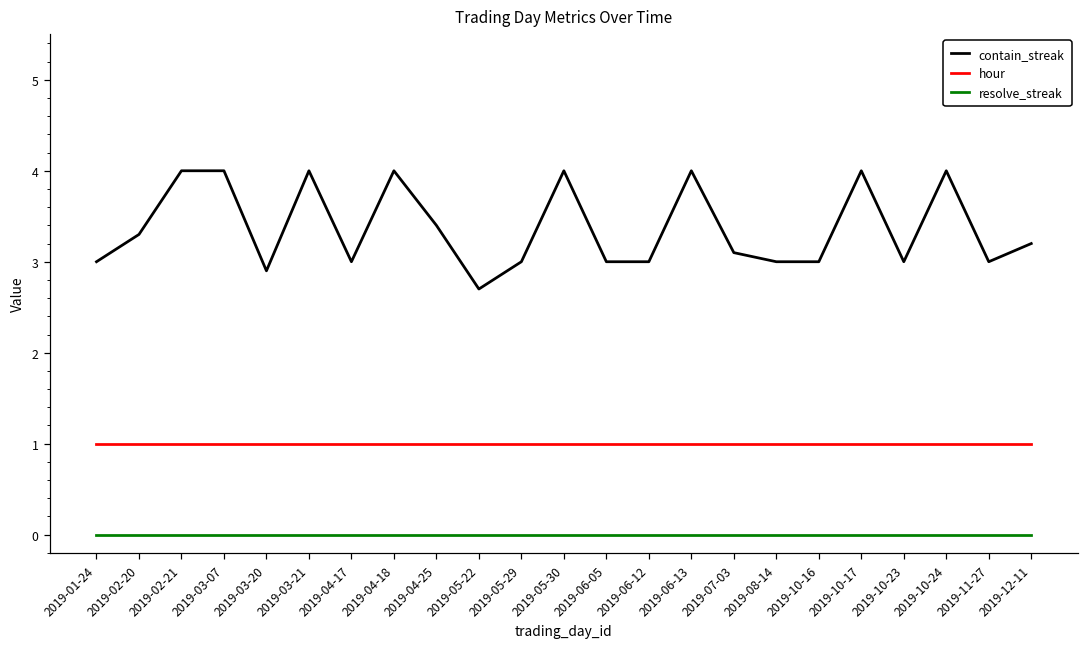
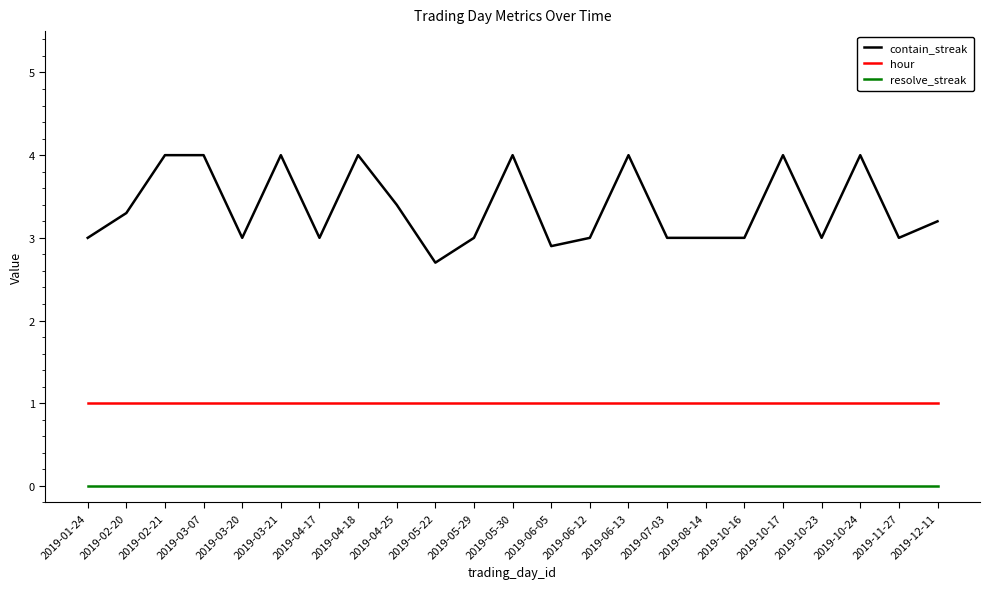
  {
    "contain_streak": {
      "2019-01-24": 3.0,
      "2019-02-20": 3.3,
      "2019-02-21": 4.0,
      "2019-03-07": 4.0,
-     "2019-03-20": 2.9,
+     "2019-03-20": 3.0,
      "2019-03-21": 4.0,
      "2019-04-17": 3.0,
      "2019-04-18": 4.0,
      "2019-04-25": 3.4,
      "2019-05-22": 2.7,
      "2019-05-29": 3.0,
      "2019-05-30": 4.0,
-     "2019-06-05": 3.0,
+     "2019-06-05": 2.9,
      "2019-06-12": 3.0,
      "2019-06-13": 4.0,
-     "2019-07-03": 3.1,
+     "2019-07-03": 3.0,
      "2019-08-14": 3.0,
      "2019-10-16": 3.0,
      "2019-10-17": 4.0,
      "2019-10-23": 3.0,
      "2019-10-24": 4.0,
      "2019-11-27": 3.0,
      "2019-12-11": 3.2
    },
    "hour": {
      "2019-01-24": 1.0,
      "2019-02-20": 1.0,
      "2019-02-21": 1.0,
      "2019-03-07": 1.0,
      "2019-03-20": 1.0,
      "2019-03-21": 1.0,
      "2019-04-17": 1.0,
      "2019-04-18": 1.0,
      "2019-04-25": 1.0,
      "2019-05-22": 1.0,
      "2019-05-29": 1.0,
      "2019-05-30": 1.0,
      "2019-06-05": 1.0,
      "2019-06-12": 1.0,
      "2019-06-13": 1.0,
      "2019-07-03": 1.0,
      "2019-08-14": 1.0,
      "2019-10-16": 1.0,
      "2019-10-17": 1.0,
      "2019-10-23": 1.0,
      "2019-10-24": 1.0,
      "2019-11-27": 1.0,
      "2019-12-11": 1.0
    },
    "resolve_streak": {
      "2019-01-24": 0.0,
      "2019-02-20": 0.0,
      "2019-02-21": 0.0,
      "2019-03-07": 0.0,
      "2019-03-20": 0.0,
      "2019-03-21": 0.0,
      "2019-04-17": 0.0,
      "2019-04-18": 0.0,
      "2019-04-25": 0.0,
      "2019-05-22": 0.0,
      "2019-05-29": 0.0,
      "2019-05-30": 0.0,
      "2019-06-05": 0.0,
      "2019-06-12": 0.0,
      "2019-06-13": 0.0,
      "2019-07-03": 0.0,
      "2019-08-14": 0.0,
      "2019-10-16": 0.0,
      "2019-10-17": 0.0,
      "2019-10-23": 0.0,
      "2019-10-24": 0.0,
      "2019-11-27": 0.0,
      "2019-12-11": 0.0
    }
  }
